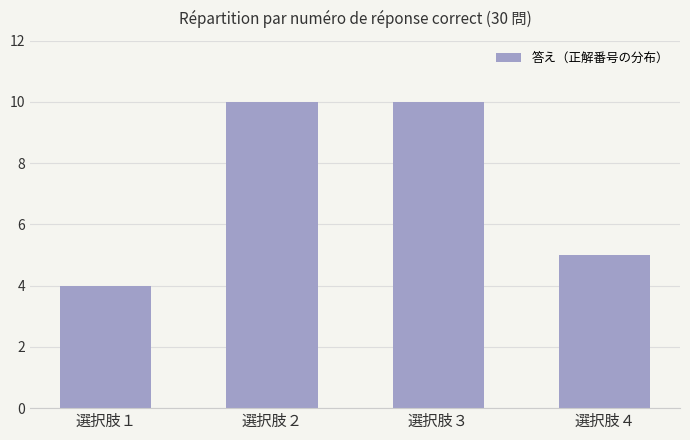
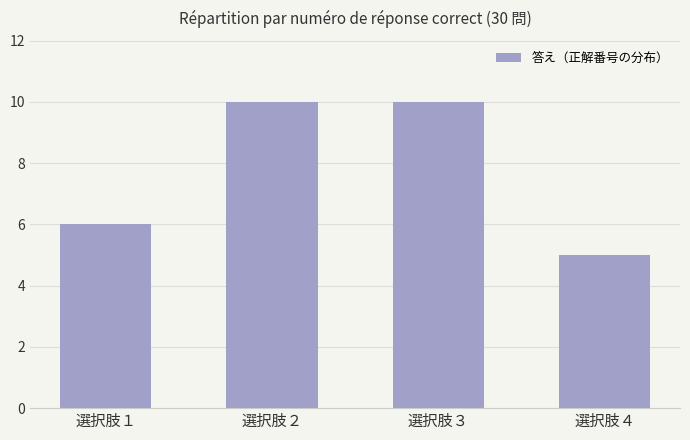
  {
-   "選択肢１": 4,
+   "選択肢１": 6,
    "選択肢２": 10,
    "選択肢３": 10,
    "選択肢４": 5
  }
